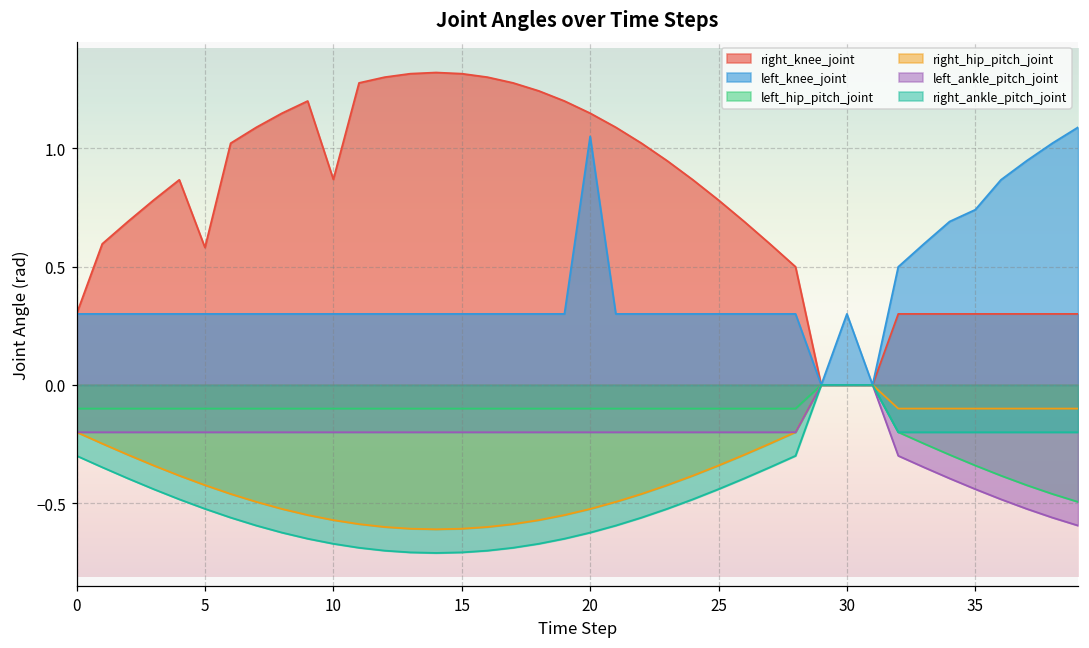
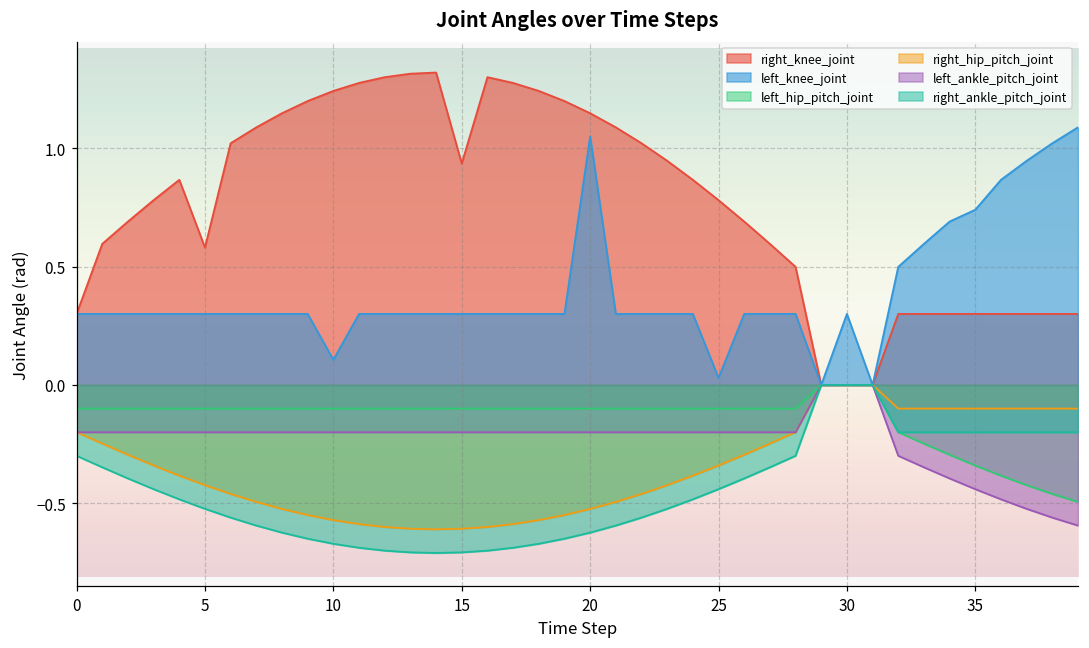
  {
    "right_knee_joint": {
      "5": 0.58,
-     "10": 0.87,
-     "15": 1.32,
+     "10": 1.24,
+     "15": 0.94,
      "20": 1.15,
      "25": 0.78,
      "35": 0.30
    },
    "left_knee_joint": {
      "5": 0.30,
-     "10": 0.30,
+     "10": 0.11,
      "15": 0.30,
      "20": 1.05,
-     "25": 0.30,
+     "25": 0.03,
      "30": 0.30,
      "35": 0.74
    }
  }
